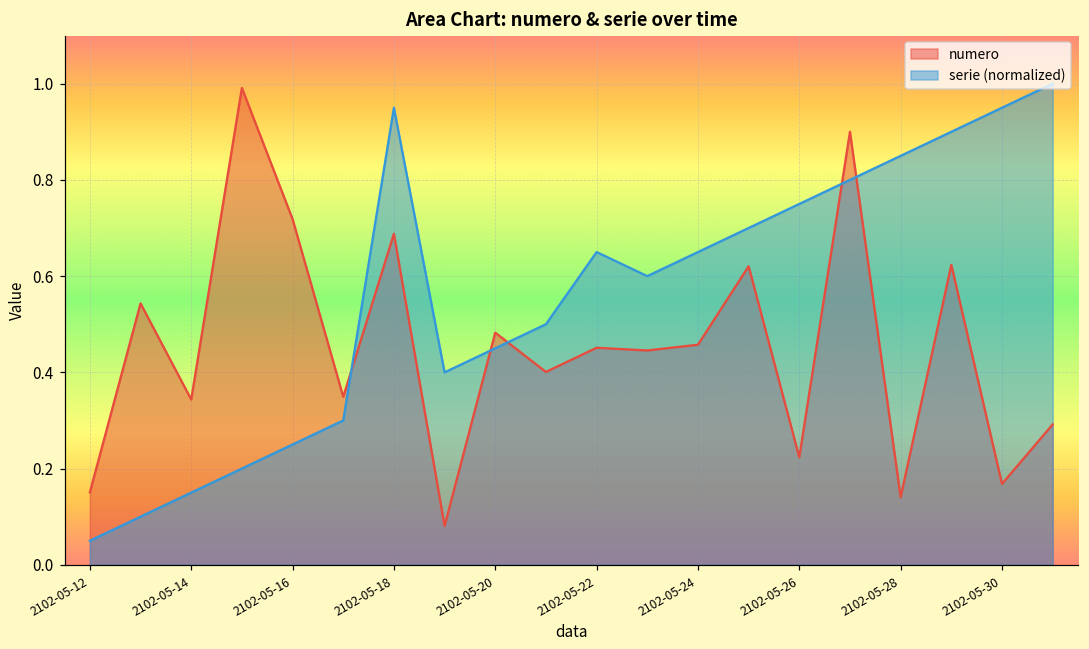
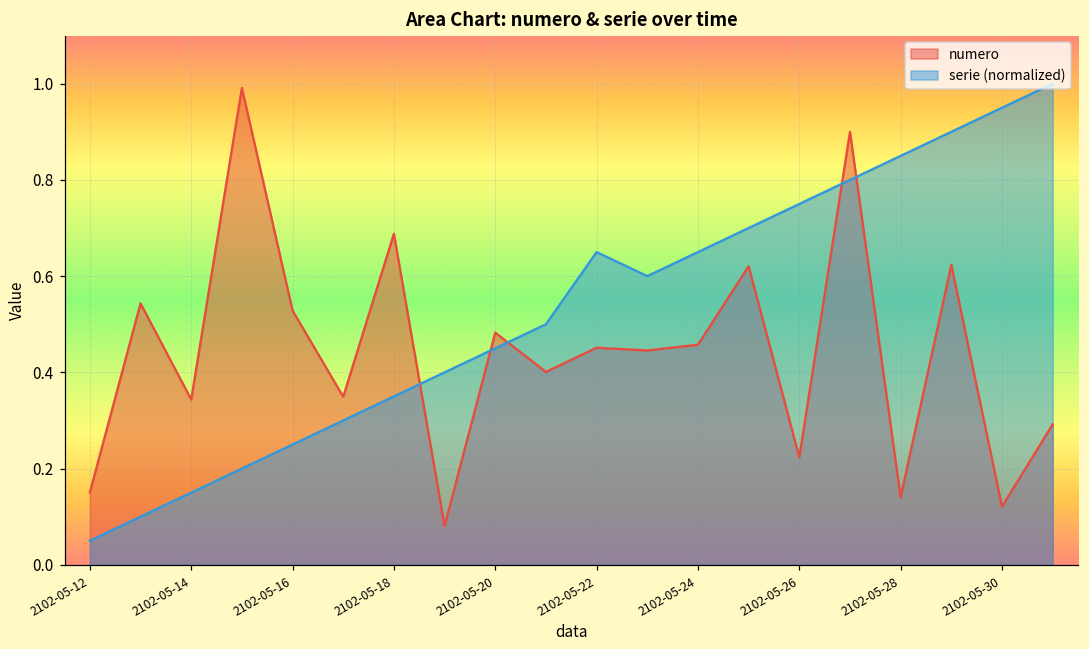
  {
    "numero": {
      "2102-05-12": 0.15,
      "2102-05-14": 0.34,
-     "2102-05-16": 0.72,
+     "2102-05-16": 0.53,
      "2102-05-18": 0.69,
      "2102-05-20": 0.48,
      "2102-05-22": 0.45,
      "2102-05-24": 0.46,
      "2102-05-26": 0.22,
      "2102-05-28": 0.14,
-     "2102-05-30": 0.17
+     "2102-05-30": 0.12
    },
    "serie (normalized)": {
      "2102-05-12": 0.05,
      "2102-05-14": 0.15,
      "2102-05-16": 0.25,
-     "2102-05-18": 0.95,
+     "2102-05-18": 0.35,
      "2102-05-20": 0.45,
      "2102-05-22": 0.65,
      "2102-05-24": 0.65,
      "2102-05-26": 0.75,
      "2102-05-28": 0.85,
      "2102-05-30": 0.95
    }
  }
